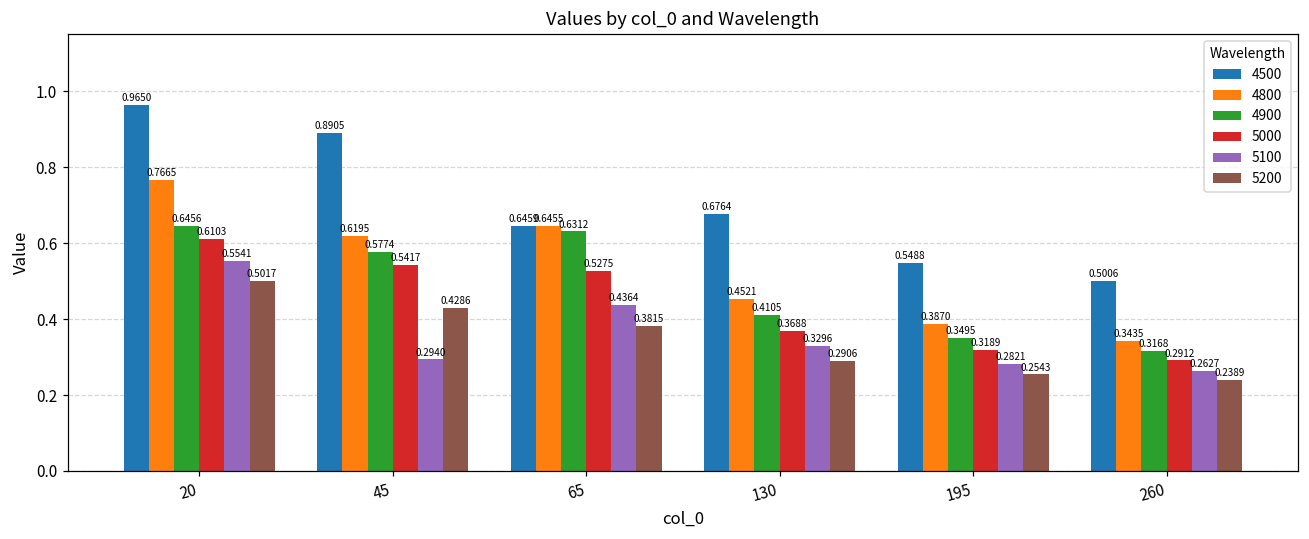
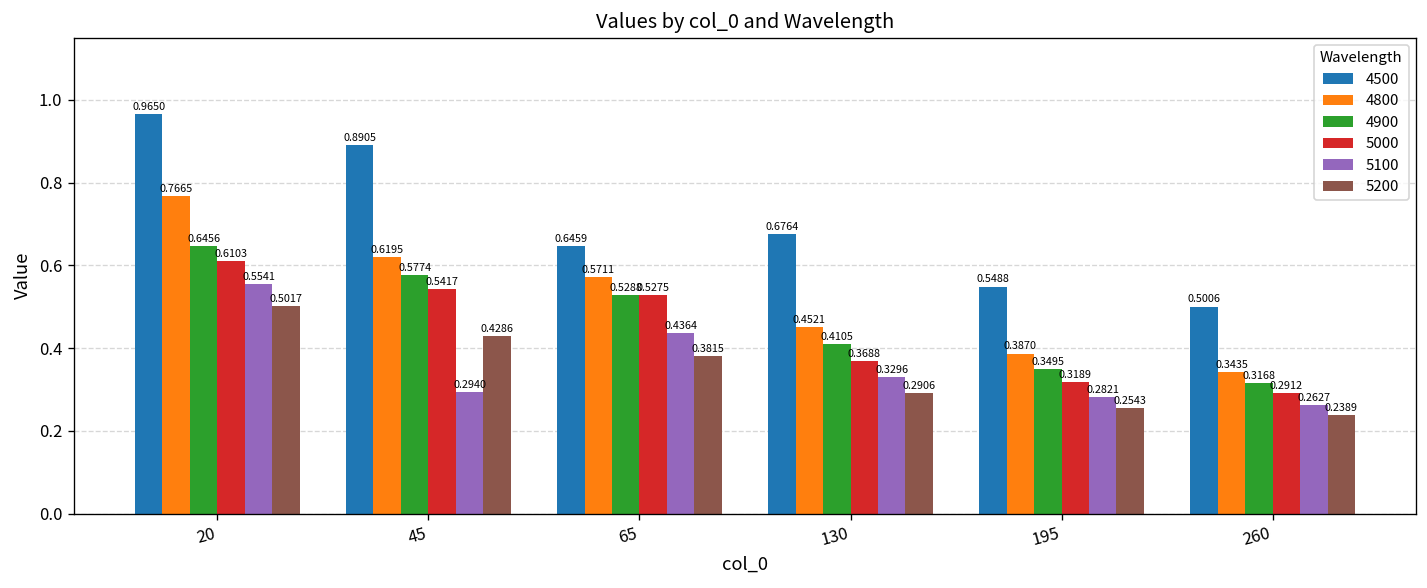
  {
    "4500": {
      "20": 0.9650,
      "45": 0.8905,
      "130": 0.6764,
      "195": 0.5488,
      "260": 0.5006
    },
    "4800": {
      "20": 0.7665,
      "45": 0.6195,
-     "65": 0.6455,
+     "65": 0.5711,
      "130": 0.4521,
      "195": 0.3870,
      "260": 0.3435
    },
    "4900": {
      "20": 0.6456,
      "45": 0.5774,
-     "65": 0.6312,
+     "65": 0.5288,
      "130": 0.4105,
      "195": 0.3495,
      "260": 0.3168
    },
    "5000": {
      "20": 0.6103,
      "45": 0.5417,
      "65": 0.5275,
      "130": 0.3688,
      "195": 0.3189,
      "260": 0.2912
    },
    "5100": {
      "20": 0.5541,
      "45": 0.2940,
      "65": 0.4364,
      "130": 0.3296,
      "195": 0.2821,
      "260": 0.2627
    },
    "5200": {
      "20": 0.5017,
      "45": 0.4286,
      "65": 0.3815,
      "130": 0.2906,
      "195": 0.2543,
      "260": 0.2389
    }
  }
